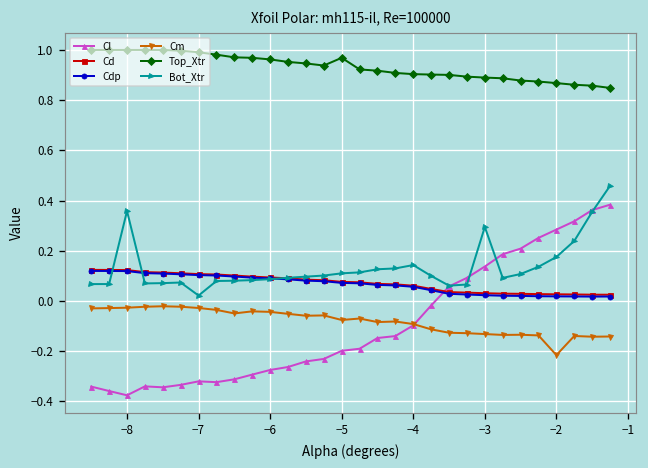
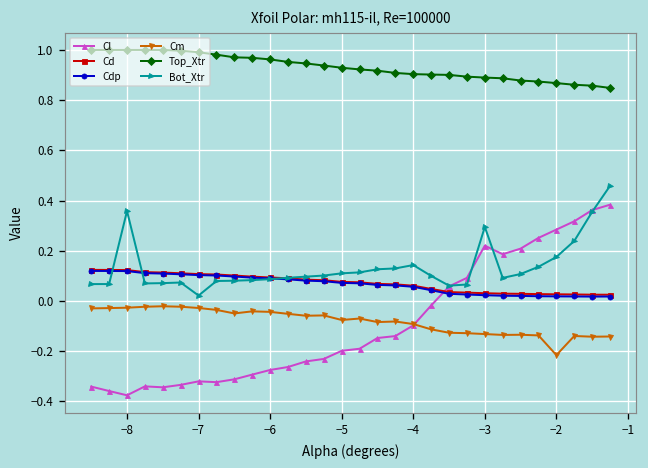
  {
    "Cl": {
      "−8": -0.38,
      "−7": -0.32,
      "−6": -0.27,
      "−5": -0.20,
-     "−3": 0.14,
+     "−3": 0.22,
      "−2": 0.28
    },
    "Cm": {
      "−8": -0.03,
      "−7": -0.03,
      "−6": -0.04,
      "−5": -0.08,
      "−3": -0.13,
      "−2": -0.22
    },
    "Top_Xtr": {
      "−6": 0.96,
-     "−5": 0.97,
+     "−5": 0.93,
      "−4": 0.90,
      "−3": 0.89,
      "−2": 0.87
    },
    "Bot_Xtr": {
      "−8": 0.36,
      "−7": 0.02,
      "−5": 0.11,
      "−4": 0.14,
      "−3": 0.30,
      "−2": 0.18
    }
  }
